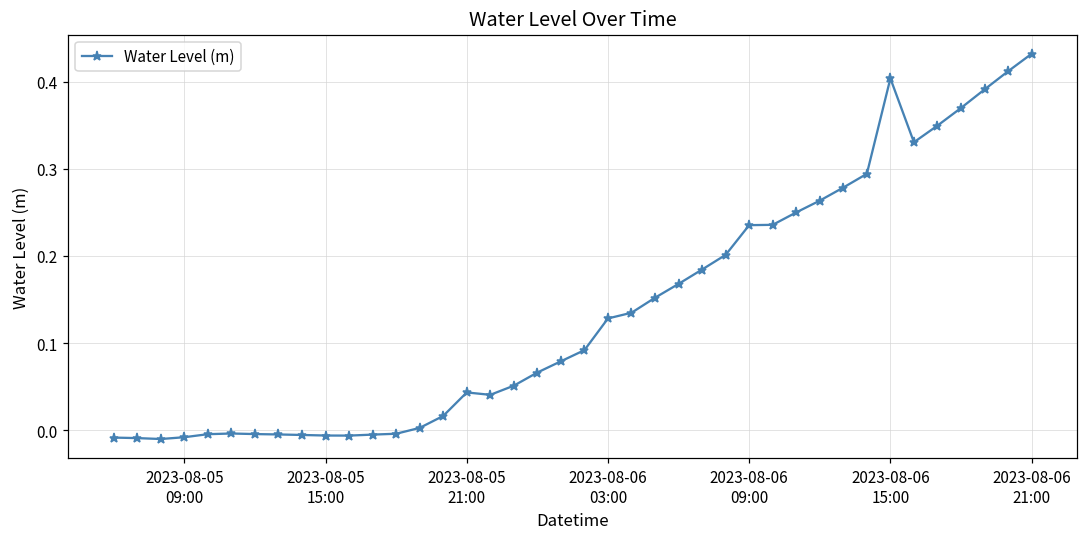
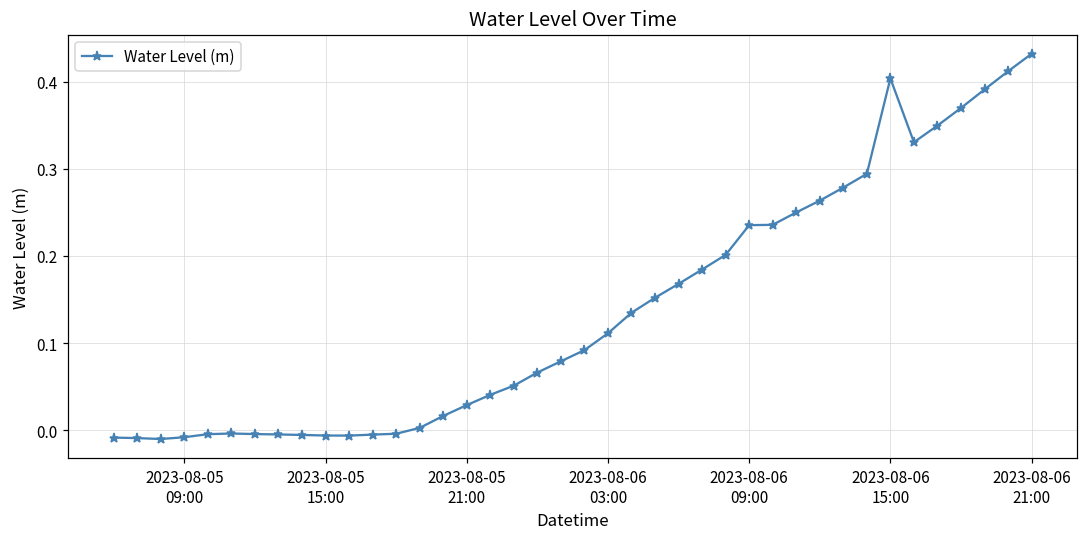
  {
    "2023-08-05 09:00": -0.01,
    "2023-08-05 15:00": -0.01,
-   "2023-08-05 21:00": 0.04,
-   "2023-08-06 03:00": 0.13,
+   "2023-08-05 21:00": 0.03,
+   "2023-08-06 03:00": 0.11,
    "2023-08-06 09:00": 0.24,
    "2023-08-06 15:00": 0.40,
    "2023-08-06 21:00": 0.43
  }
